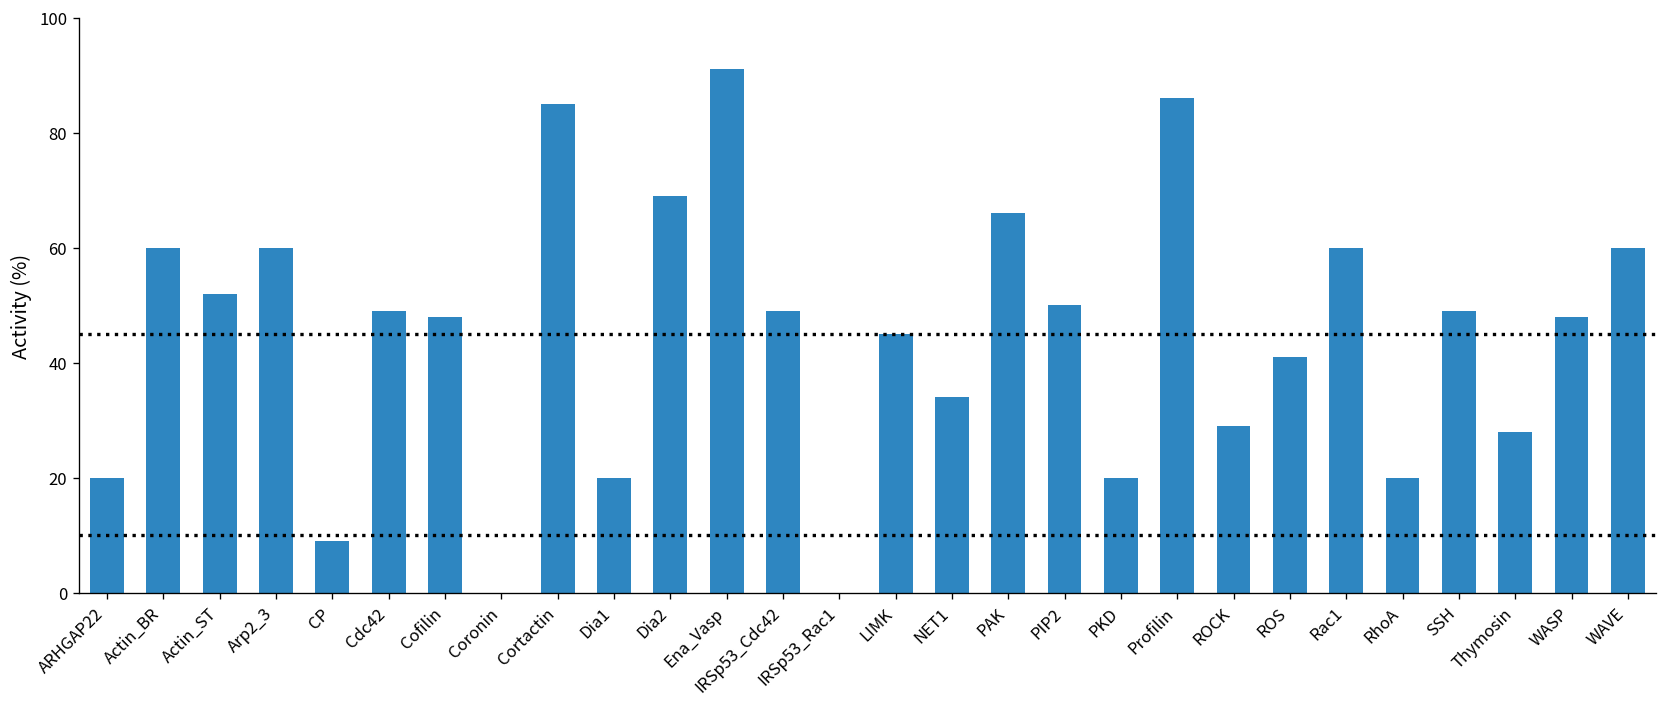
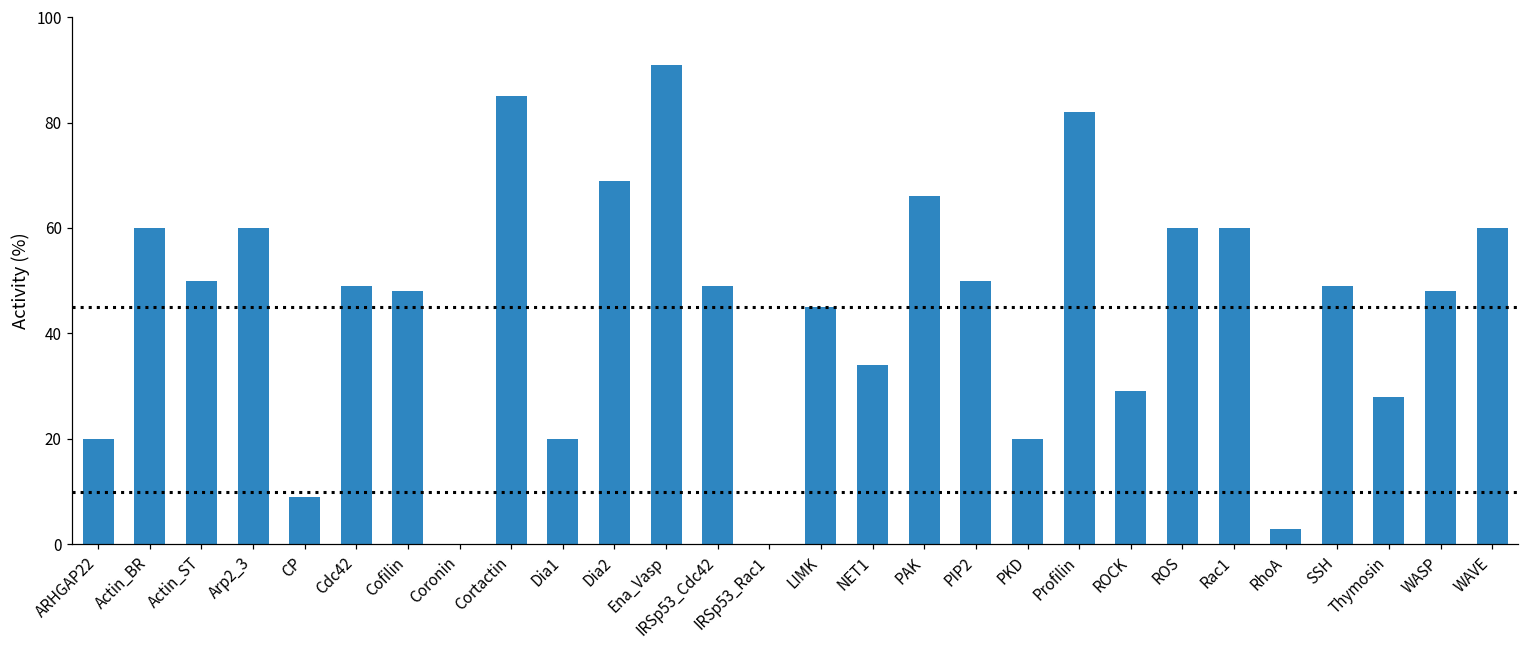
  {
    "ARHGAP22": 20,
    "Actin_BR": 60,
-   "Actin_ST": 52,
+   "Actin_ST": 50,
    "Arp2_3": 60,
    "CP": 9,
    "Cdc42": 49,
    "Cofilin": 48,
    "Coronin": 0,
    "Cortactin": 85,
    "Dia1": 20,
    "Dia2": 69,
    "Ena_Vasp": 91,
    "IRSp53_Cdc42": 49,
    "IRSp53_Rac1": 0,
    "LIMK": 45,
    "NET1": 34,
    "PAK": 66,
    "PIP2": 50,
    "PKD": 20,
-   "Profilin": 86,
+   "Profilin": 82,
    "ROCK": 29,
-   "ROS": 41,
+   "ROS": 60,
    "Rac1": 60,
-   "RhoA": 20,
+   "RhoA": 3,
    "SSH": 49,
    "Thymosin": 28,
    "WASP": 48,
    "WAVE": 60
  }
